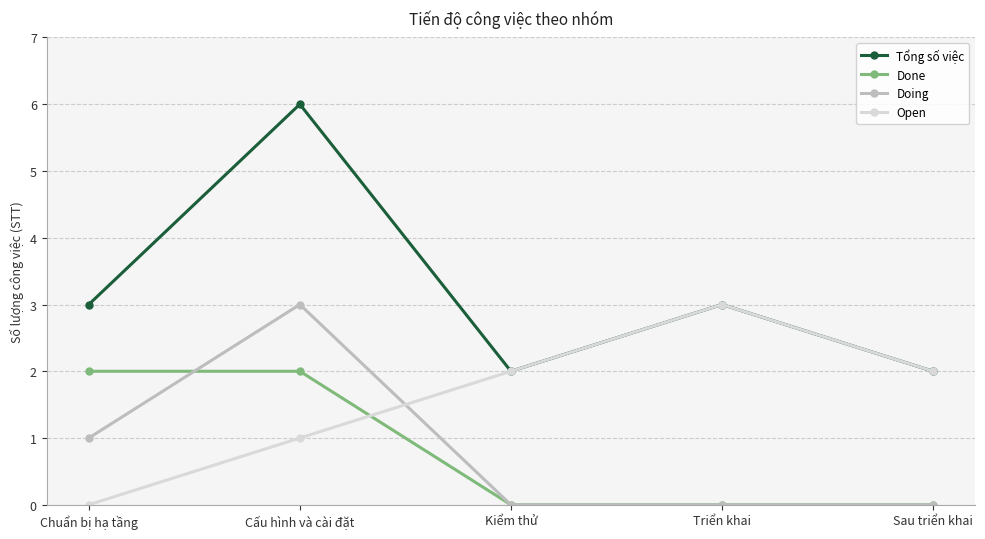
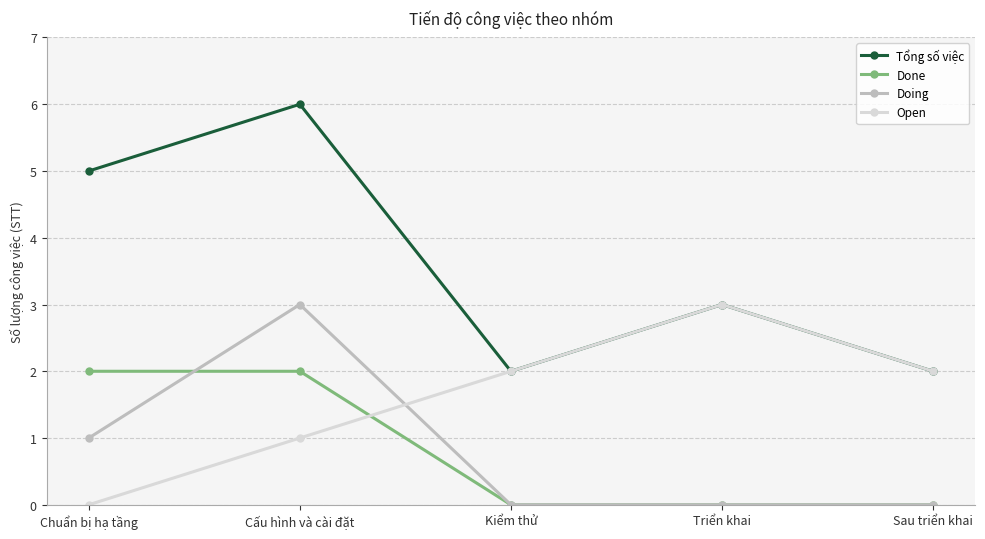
  {
    "Tổng số việc": {
-     "Chuẩn bị hạ tầng": 3,
+     "Chuẩn bị hạ tầng": 5,
      "Cấu hình và cài đặt": 6
    },
    "Done": {
      "Chuẩn bị hạ tầng": 2,
      "Cấu hình và cài đặt": 2
    }
  }
